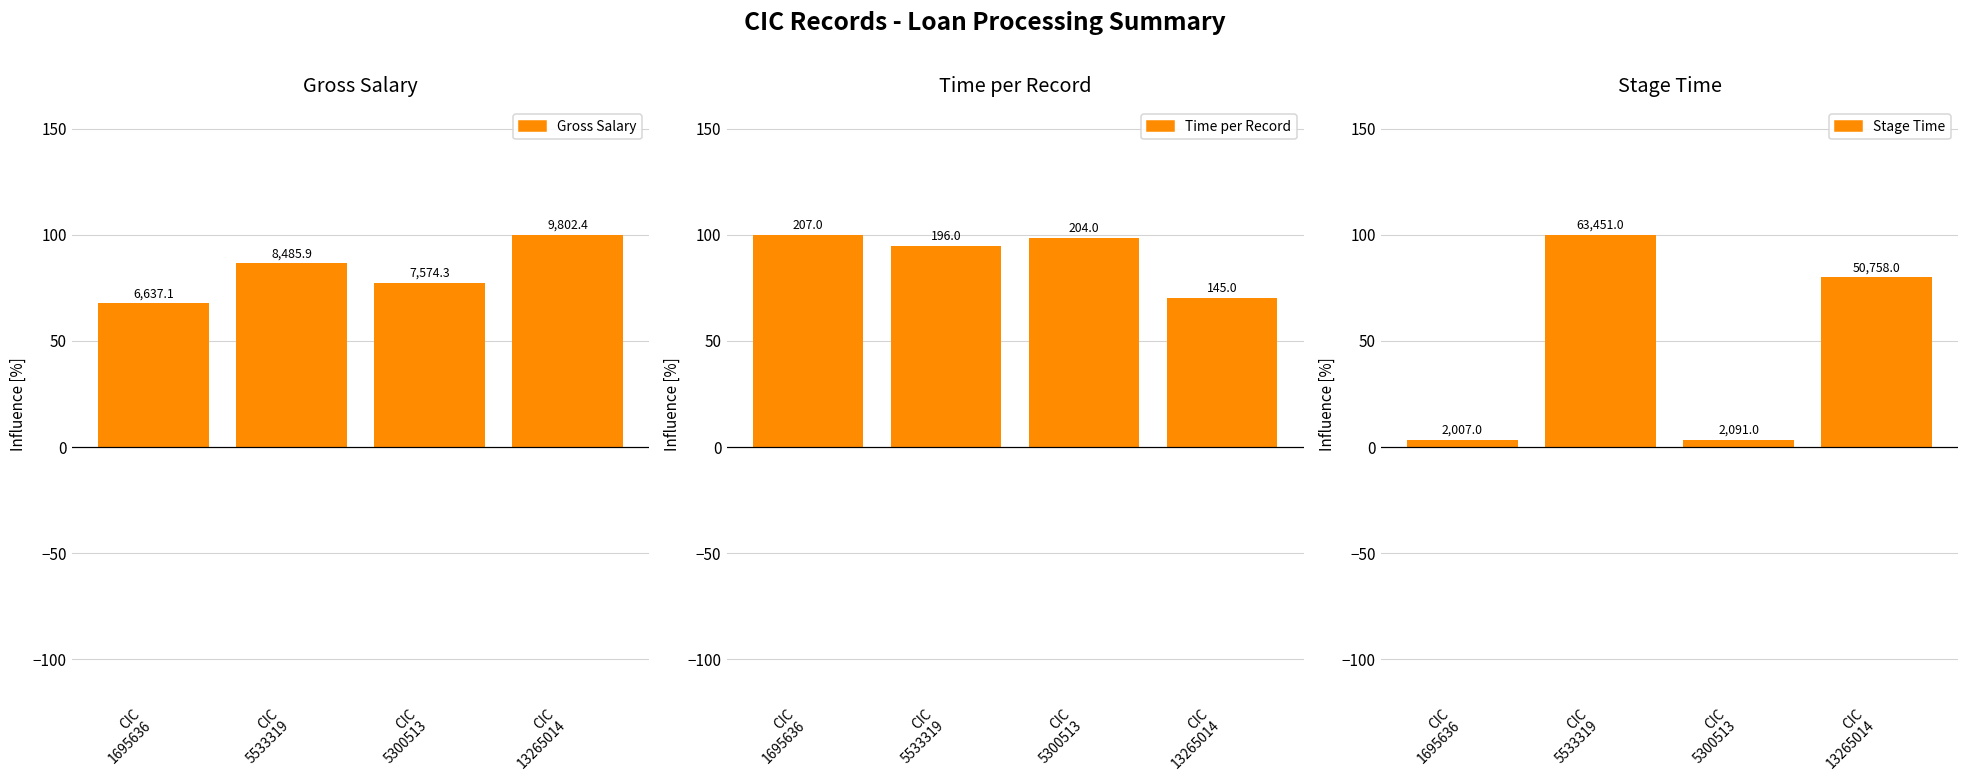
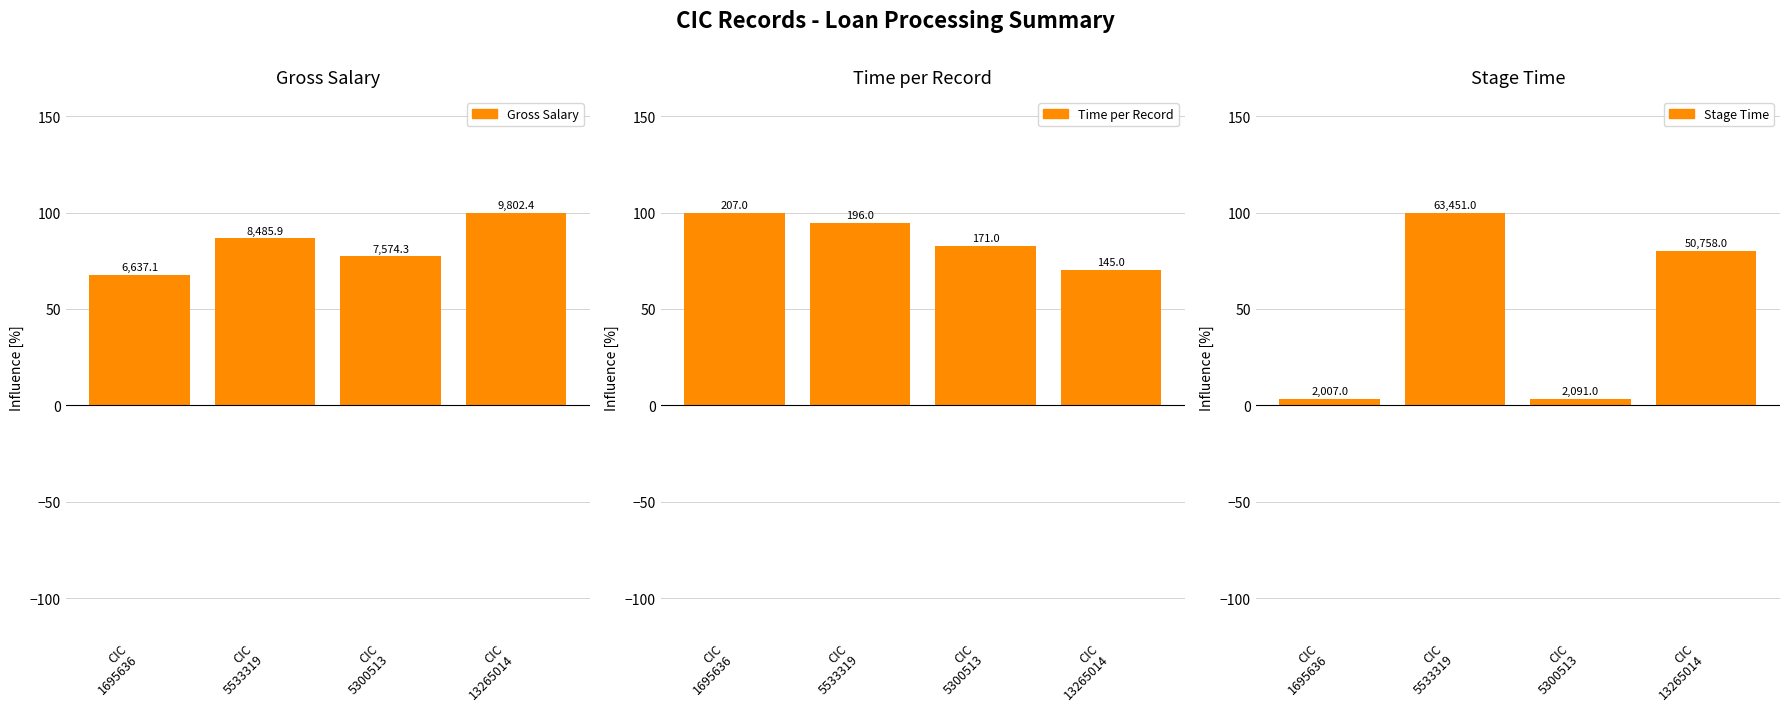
  {
    "Time per Record": {
-     "CIC 5300513": 204.0
+     "CIC 5300513": 171.0
    }
  }
